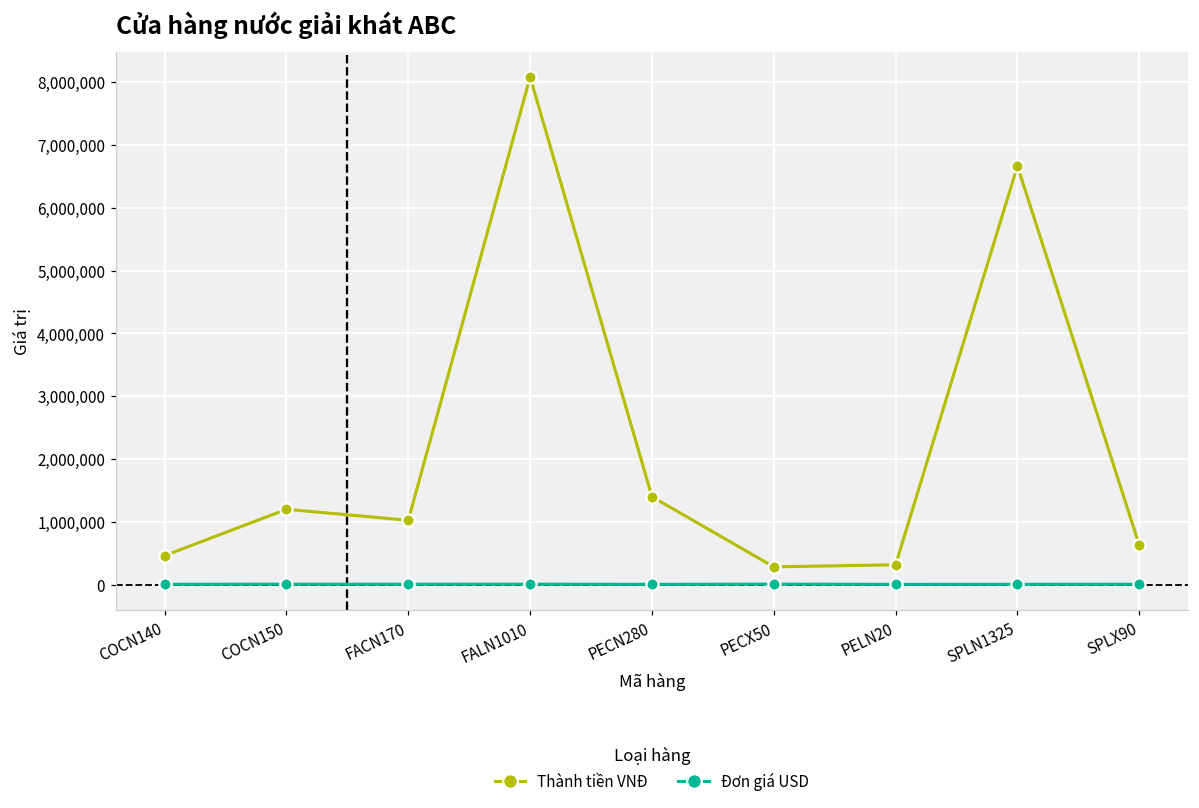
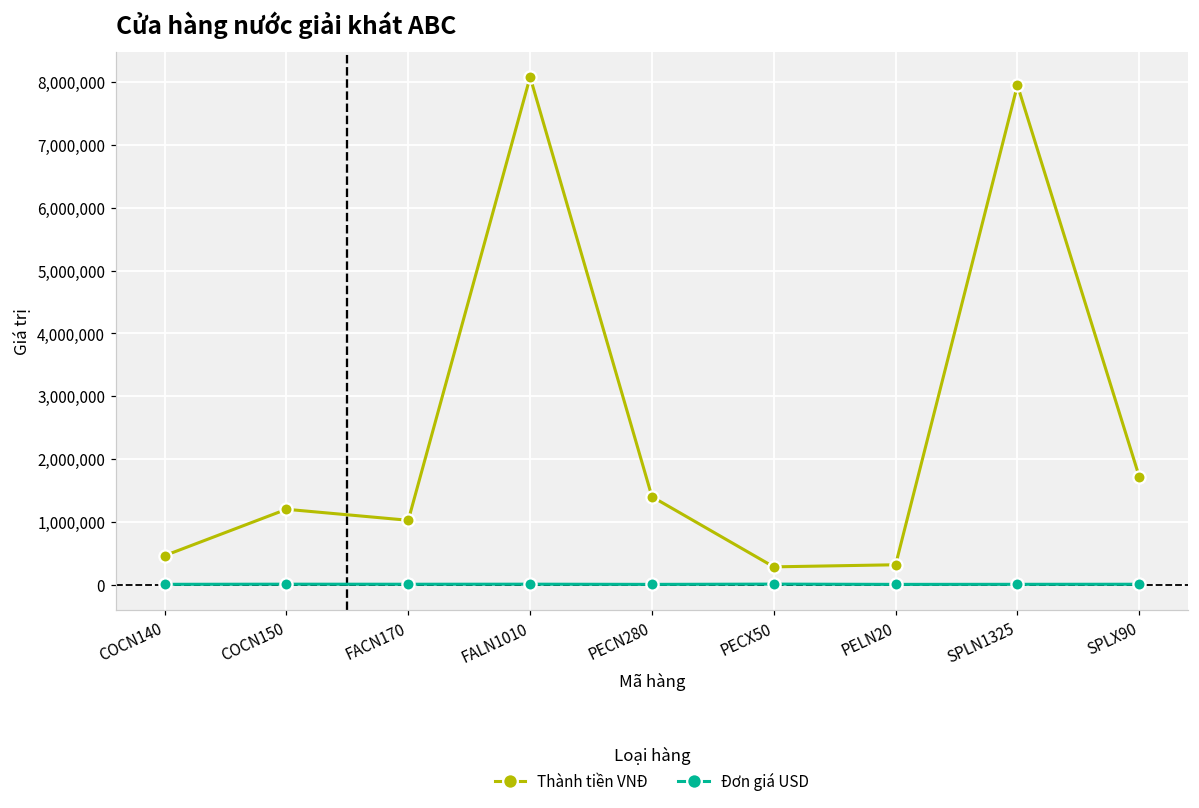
  {
    "Thành tiền VNĐ": {
      "COCN140": "500,000",
      "COCN150": "1,200,000",
      "FACN170": "1,000,000",
      "FALN1010": "8,100,000",
      "PECN280": "1,400,000",
      "PECX50": "300,000",
      "PELN20": "300,000",
-     "SPLN1325": "6,700,000",
-     "SPLX90": "600,000"
+     "SPLN1325": "8,000,000",
+     "SPLX90": "1,700,000"
    },
    "Đơn giá USD": {
      "COCN140": "0",
      "COCN150": "0",
      "FACN170": "0",
      "FALN1010": "0",
      "PECN280": "0",
      "PECX50": "0",
      "PELN20": "0",
      "SPLN1325": "0",
      "SPLX90": "0"
    }
  }
